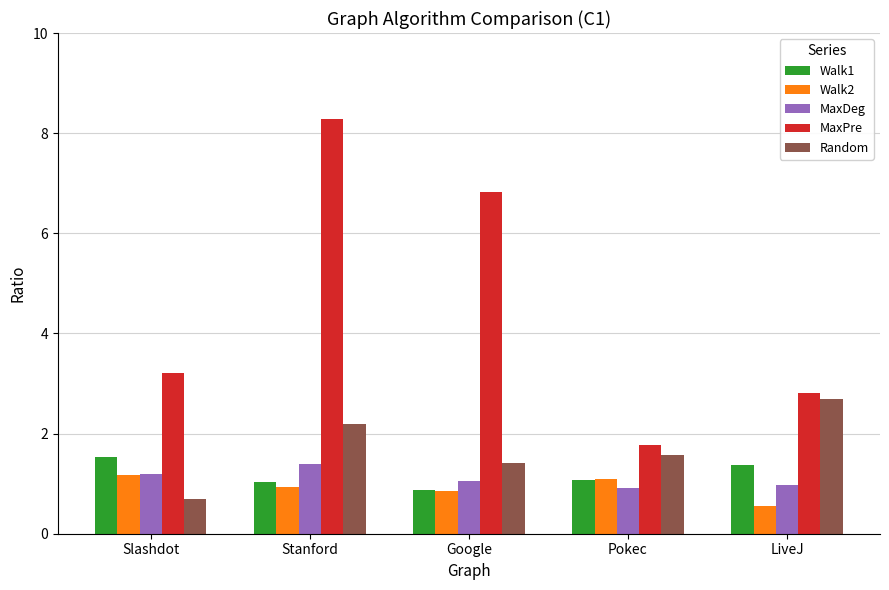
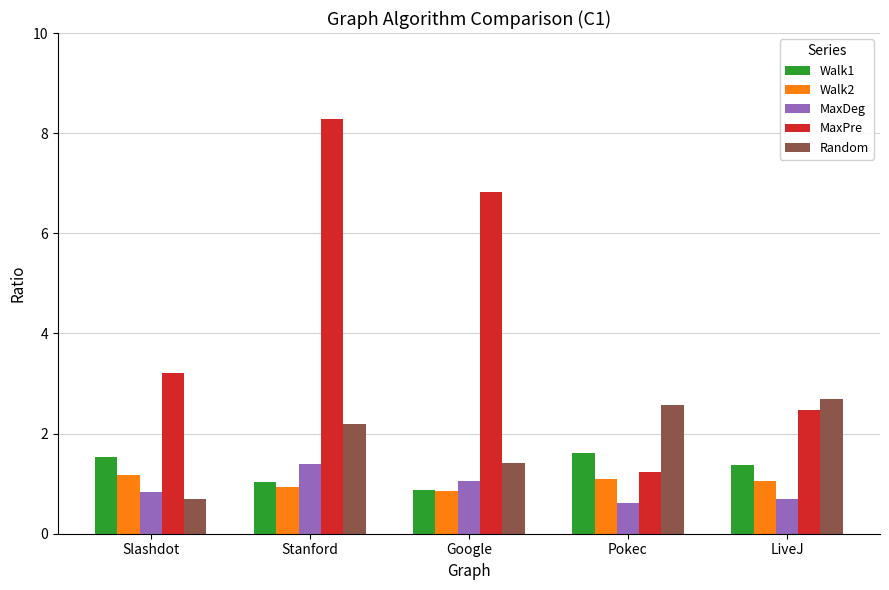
  {
    "Walk1": {
      "Slashdot": 1.5,
      "Stanford": 1.0,
      "Google": 0.9,
-     "Pokec": 1.1,
+     "Pokec": 1.6,
      "LiveJ": 1.4
    },
    "Walk2": {
      "Slashdot": 1.2,
      "Stanford": 0.9,
      "Google": 0.8,
      "Pokec": 1.1,
-     "LiveJ": 0.6
+     "LiveJ": 1.0
    },
    "MaxDeg": {
-     "Slashdot": 1.2,
+     "Slashdot": 0.8,
      "Stanford": 1.4,
      "Google": 1.0,
-     "Pokec": 0.9,
-     "LiveJ": 1.0
+     "Pokec": 0.6,
+     "LiveJ": 0.7
    },
    "MaxPre": {
      "Slashdot": 3.2,
      "Stanford": 8.3,
      "Google": 6.8,
-     "Pokec": 1.8,
-     "LiveJ": 2.8
+     "Pokec": 1.2,
+     "LiveJ": 2.5
    },
    "Random": {
      "Slashdot": 0.7,
      "Stanford": 2.2,
      "Google": 1.4,
-     "Pokec": 1.6,
+     "Pokec": 2.6,
      "LiveJ": 2.7
    }
  }
